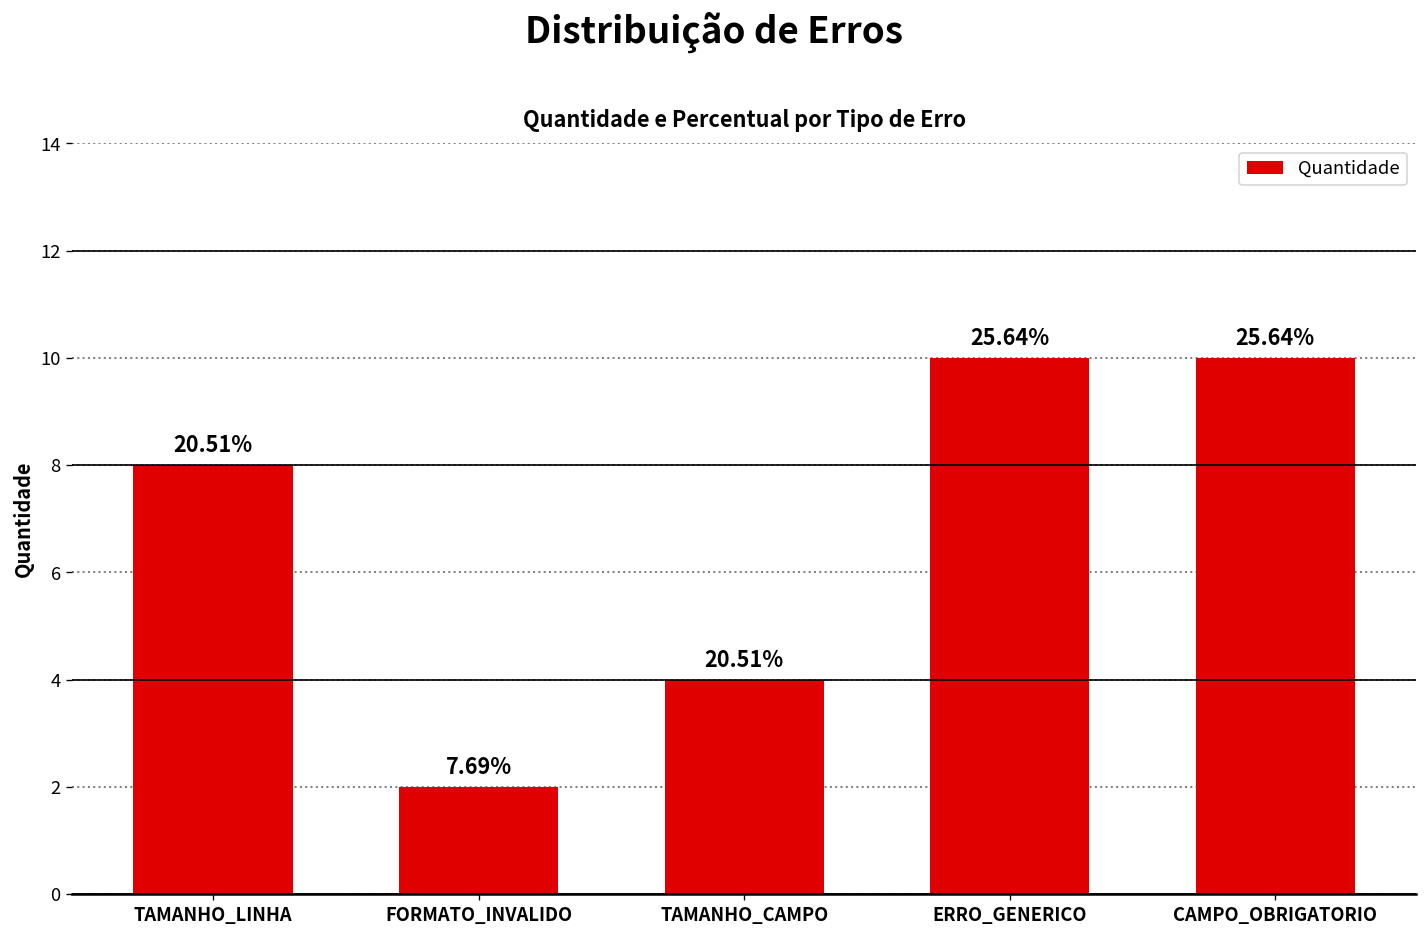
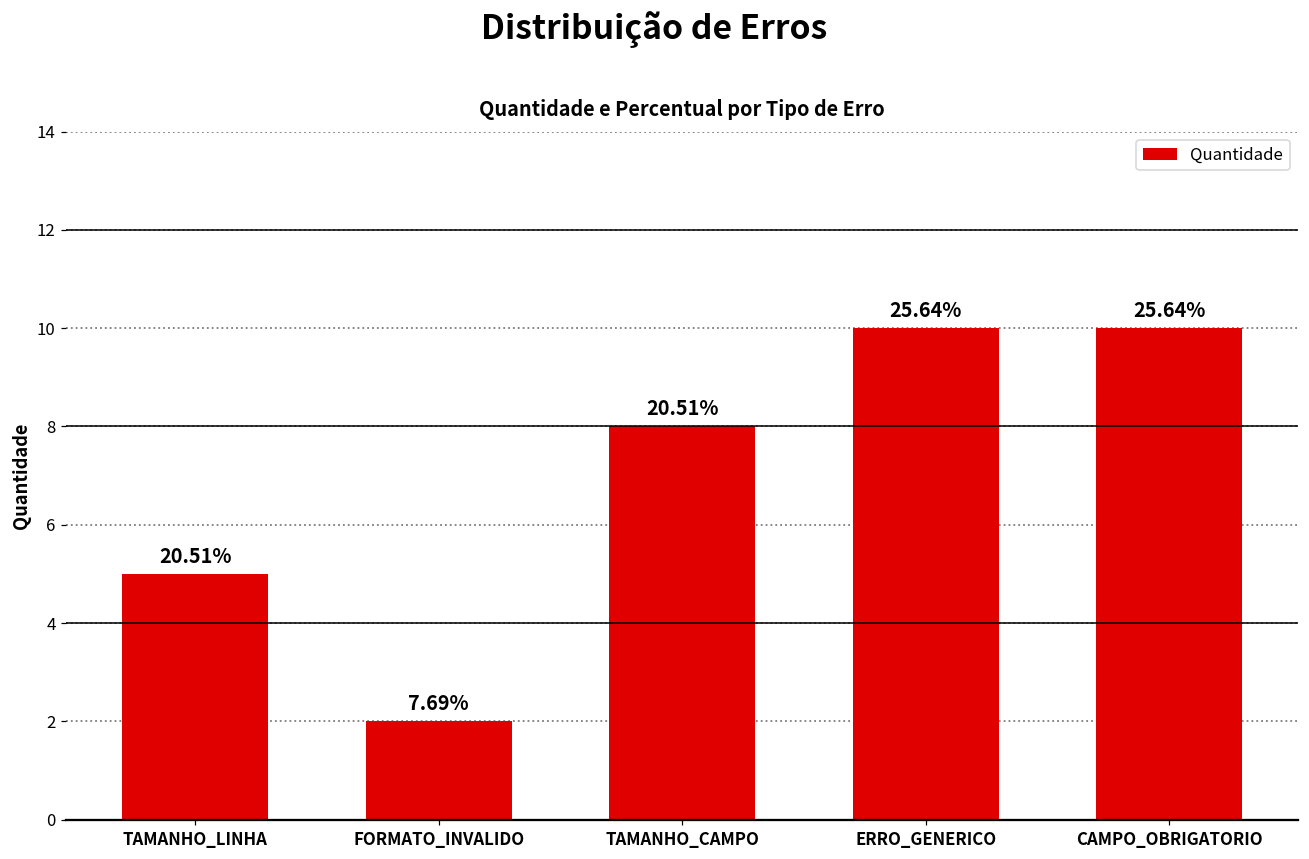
  {
-   "TAMANHO_LINHA": 8,
-   "TAMANHO_CAMPO": 4
+   "TAMANHO_LINHA": 5,
+   "TAMANHO_CAMPO": 8
  }
